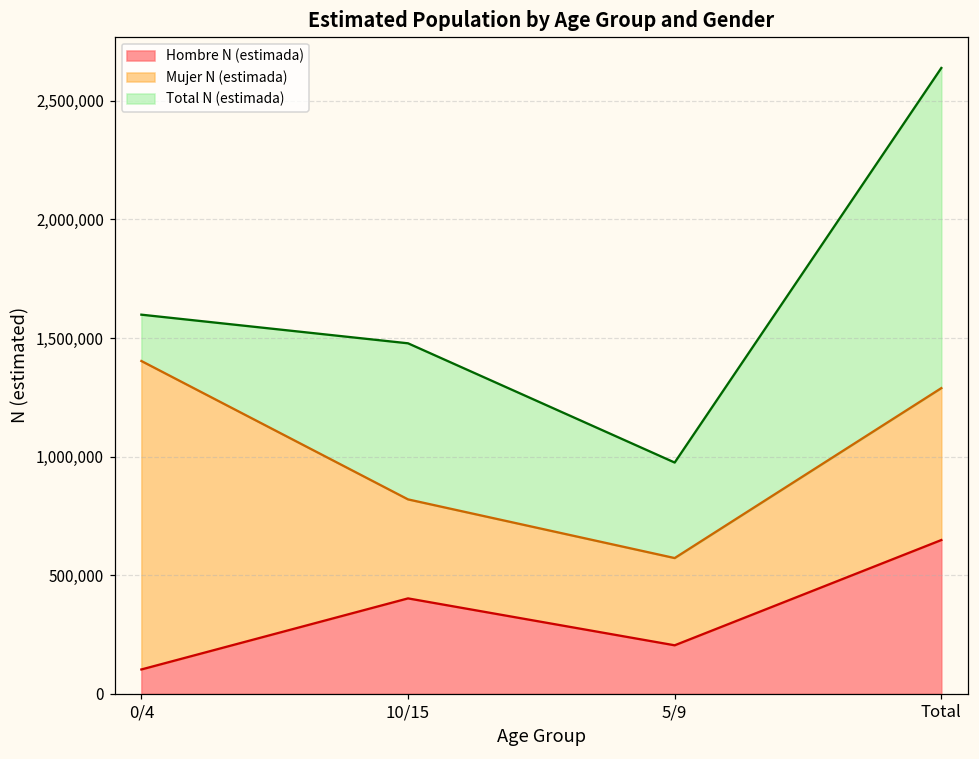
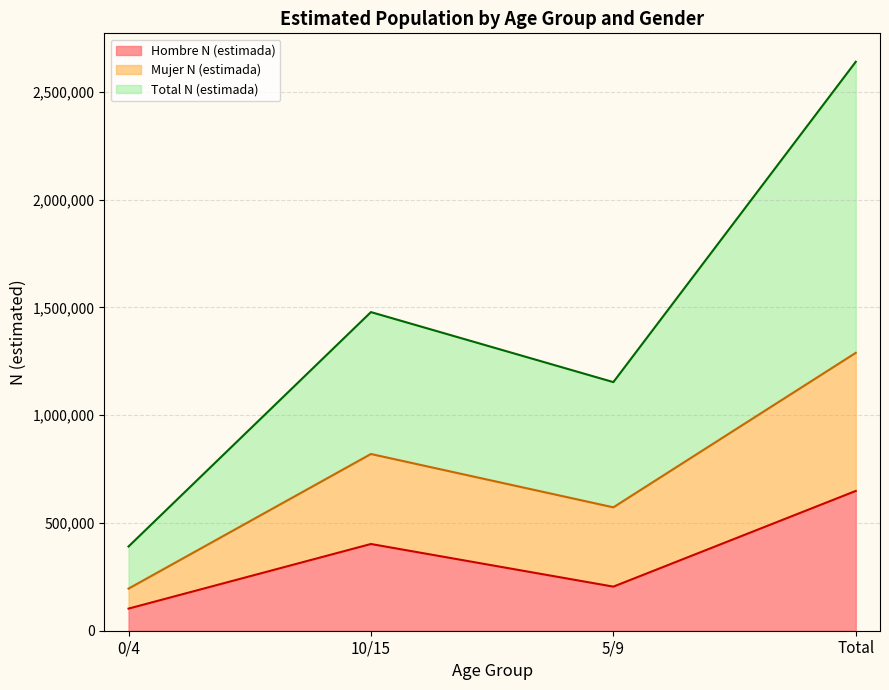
  {
    "Hombre N (estimada)": {
      "0/4": "100,000",
      "10/15": "400,000",
      "5/9": "200,000",
      "Total": "650,000"
    },
    "Mujer N (estimada)": {
-     "0/4": "1,300,000",
+     "0/4": "90,000",
      "10/15": "420,000",
      "5/9": "370,000",
      "Total": "640,000"
    },
    "Total N (estimada)": {
      "0/4": "200,000",
      "10/15": "660,000",
-     "5/9": "400,000",
+     "5/9": "580,000",
      "Total": "1,350,000"
    }
  }
